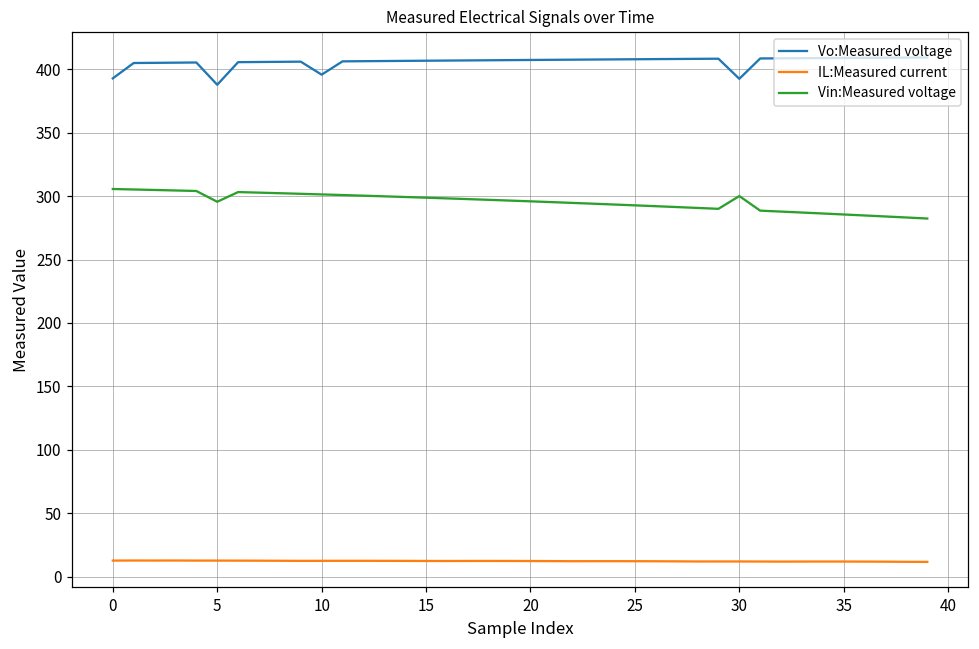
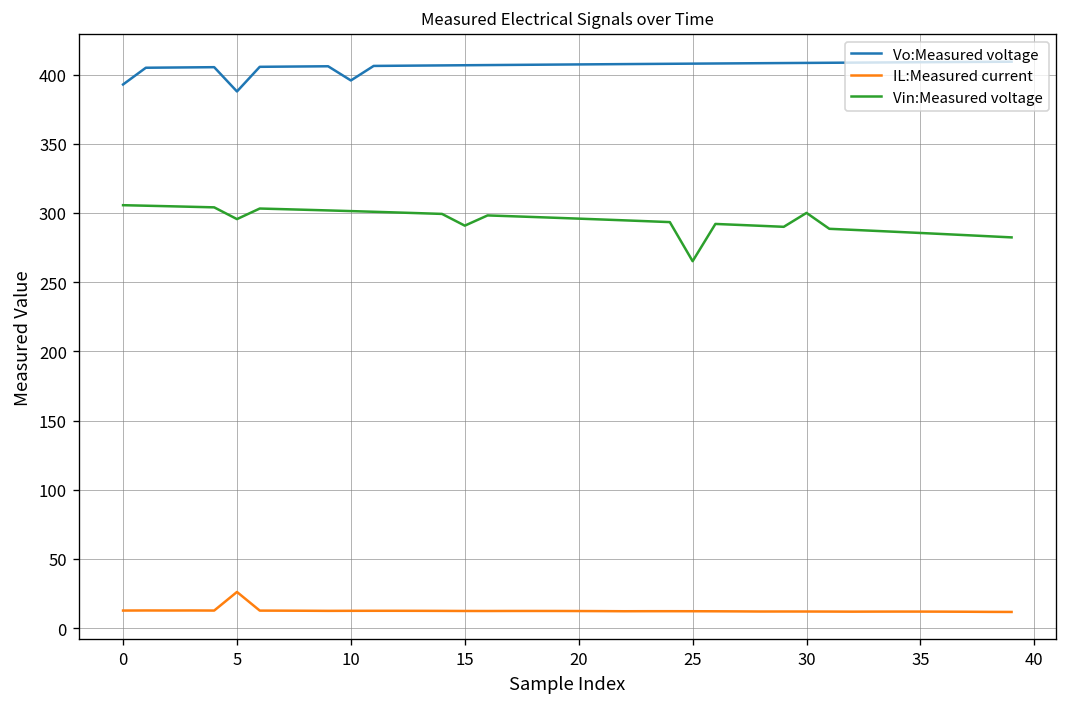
  {
    "Vo:Measured voltage": {
      "0": 393,
      "5": 388,
      "10": 396,
      "15": 407,
      "20": 407,
      "25": 408,
-     "30": 393
+     "30": 408
    },
    "IL:Measured current": {
      "0": 13,
-     "5": 13,
+     "5": 26,
      "10": 12,
      "15": 12,
      "20": 12,
      "25": 12,
      "30": 12,
      "35": 12
    },
    "Vin:Measured voltage": {
      "0": 306,
      "5": 296,
      "10": 301,
-     "15": 299,
+     "15": 291,
      "20": 296,
-     "25": 293,
+     "25": 265,
      "30": 300,
      "35": 286
    }
  }
